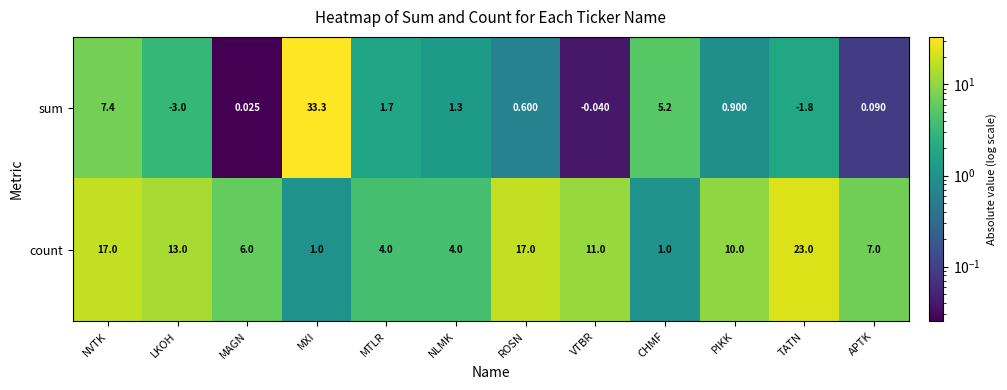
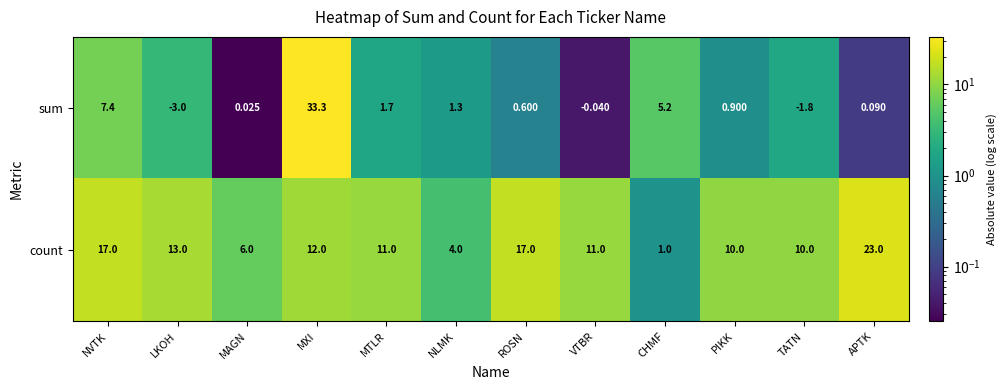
  {
    "sum": {
      "NVTK": 7.4,
      "LKOH": -3.0,
      "MAGN": 0.025,
      "MXI": 33.3,
      "MTLR": 1.7,
      "NLMK": 1.3,
      "ROSN": 0.600,
      "VTBR": -0.040,
      "CHMF": 5.2,
      "PIKK": 0.900,
      "TATN": -1.8,
      "APTK": 0.090
    },
    "count": {
      "NVTK": 17.0,
      "LKOH": 13.0,
      "MAGN": 6.0,
-     "MXI": 1.0,
-     "MTLR": 4.0,
+     "MXI": 12.0,
+     "MTLR": 11.0,
      "NLMK": 4.0,
      "ROSN": 17.0,
      "VTBR": 11.0,
      "CHMF": 1.0,
      "PIKK": 10.0,
-     "TATN": 23.0,
-     "APTK": 7.0
+     "TATN": 10.0,
+     "APTK": 23.0
    }
  }
